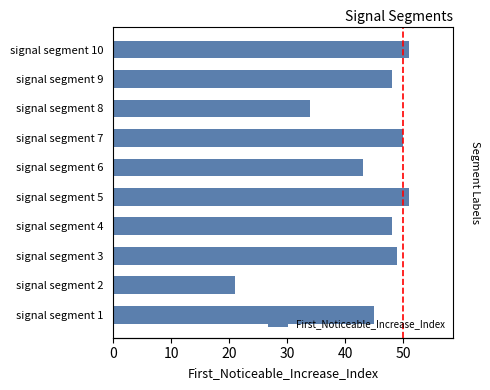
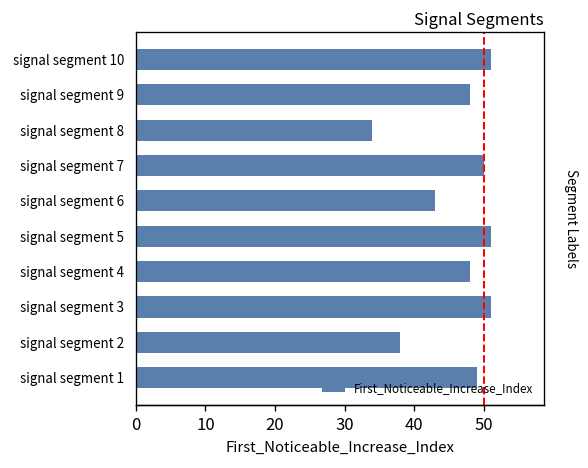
  {
    "signal segment 10": 51,
    "signal segment 9": 48,
    "signal segment 8": 34,
    "signal segment 7": 50,
    "signal segment 6": 43,
    "signal segment 5": 51,
    "signal segment 4": 48,
-   "signal segment 3": 49,
-   "signal segment 2": 21,
-   "signal segment 1": 45
+   "signal segment 3": 51,
+   "signal segment 2": 38,
+   "signal segment 1": 49
  }
